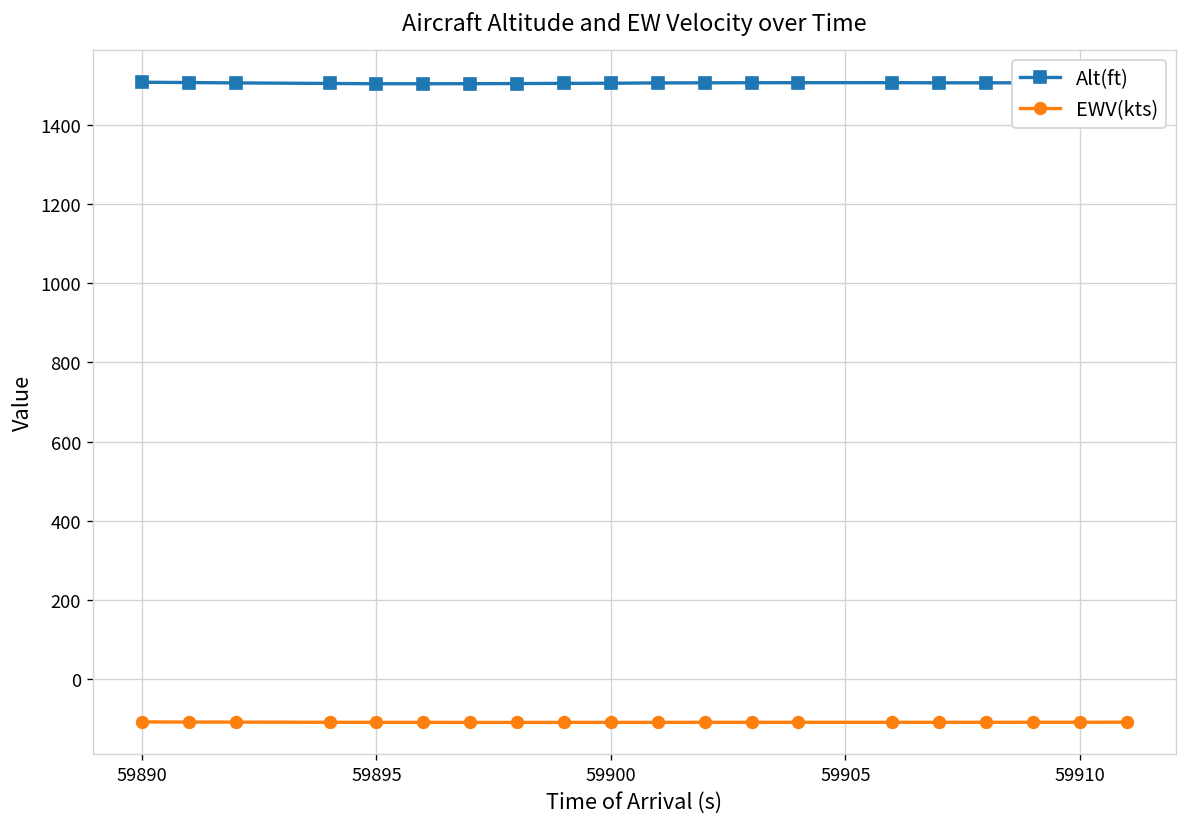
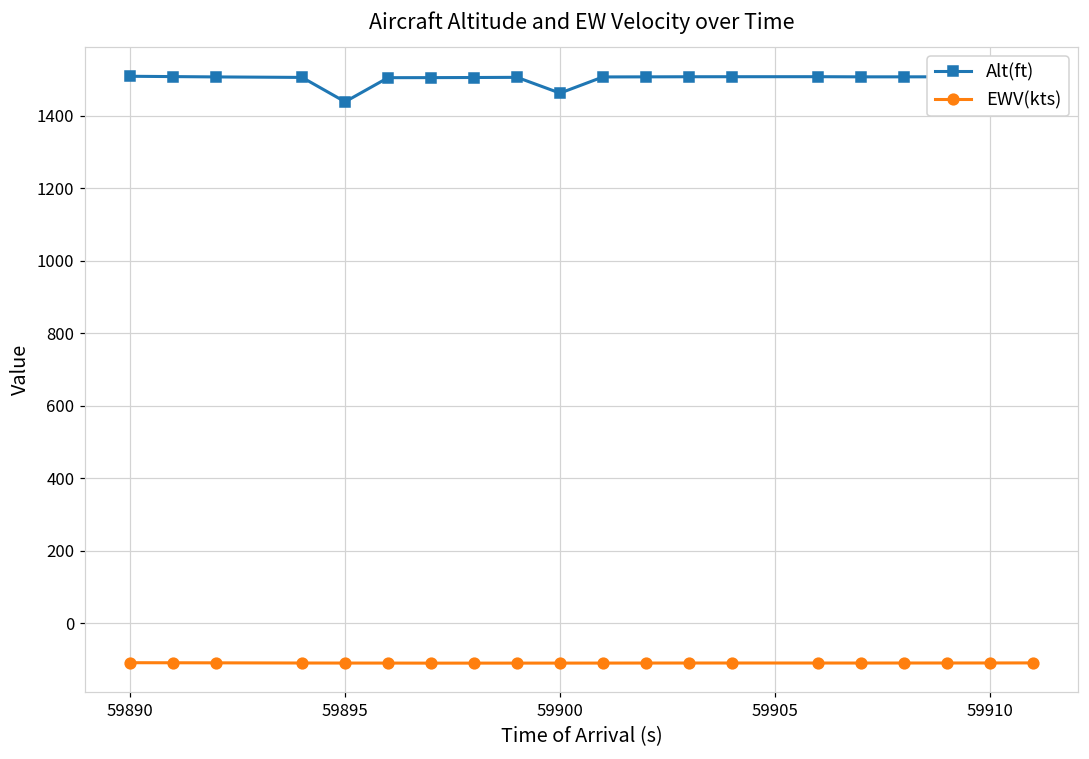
  {
    "Alt(ft)": {
      "59890": 1510,
-     "59895": 1500,
-     "59900": 1510
+     "59895": 1440,
+     "59900": 1460
    },
    "EWV(kts)": {
      "59890": -110,
      "59895": -110,
      "59900": -110,
      "59910": -110
    }
  }
